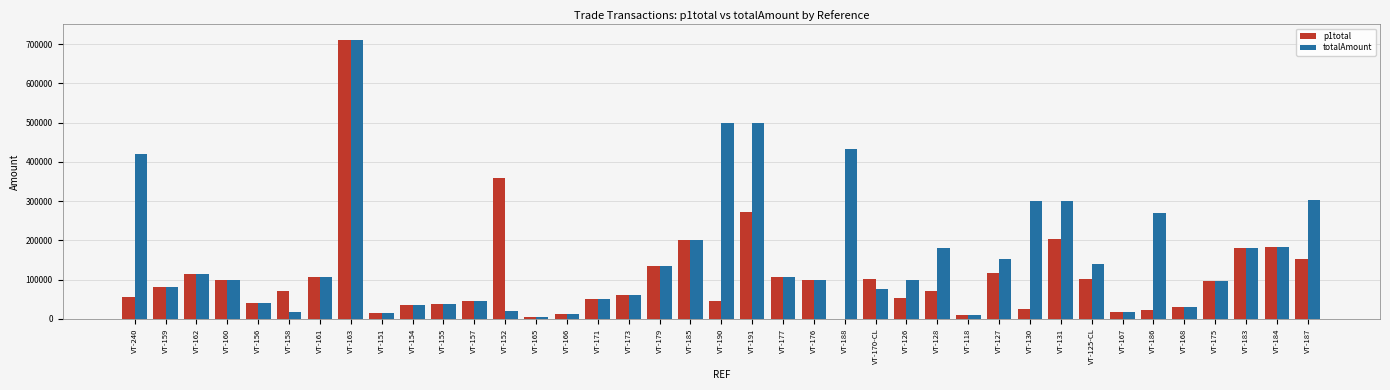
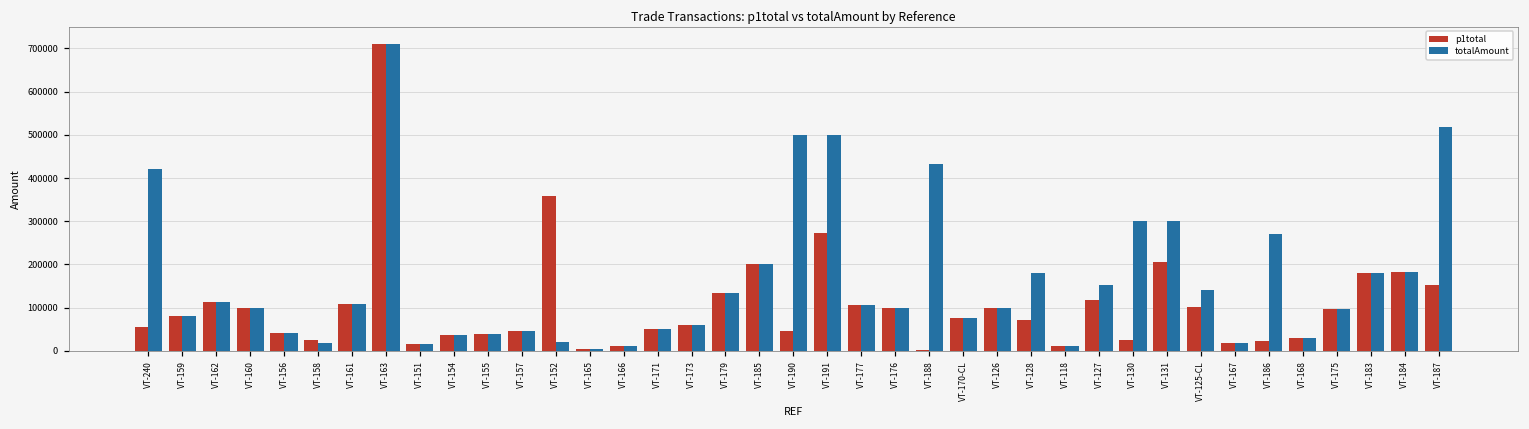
  {
    "p1total": {
      "VT-240": 50000,
      "VT-159": 80000,
      "VT-162": 110000,
      "VT-160": 100000,
      "VT-156": 40000,
-     "VT-158": 70000,
+     "VT-158": 20000,
      "VT-161": 110000,
      "VT-163": 710000,
      "VT-151": 20000,
      "VT-154": 40000,
      "VT-155": 40000,
      "VT-157": 50000,
      "VT-152": 360000,
      "VT-166": 10000,
      "VT-171": 50000,
      "VT-173": 60000,
      "VT-179": 130000,
      "VT-185": 200000,
      "VT-190": 40000,
      "VT-191": 270000,
      "VT-177": 110000,
      "VT-176": 100000,
-     "VT-170-CL": 100000,
-     "VT-126": 50000,
+     "VT-170-CL": 80000,
+     "VT-126": 100000,
      "VT-128": 70000,
      "VT-118": 10000,
      "VT-127": 120000,
      "VT-130": 20000,
      "VT-131": 200000,
      "VT-125-CL": 100000,
      "VT-167": 20000,
      "VT-186": 20000,
      "VT-168": 30000,
      "VT-175": 100000,
      "VT-183": 180000,
      "VT-184": 180000,
      "VT-187": 150000
    },
    "totalAmount": {
      "VT-240": 420000,
      "VT-159": 80000,
      "VT-162": 110000,
      "VT-160": 100000,
      "VT-156": 40000,
      "VT-158": 20000,
      "VT-161": 110000,
      "VT-163": 710000,
      "VT-151": 20000,
      "VT-154": 40000,
      "VT-155": 40000,
      "VT-157": 50000,
      "VT-152": 20000,
      "VT-166": 10000,
      "VT-171": 50000,
      "VT-173": 60000,
      "VT-179": 130000,
      "VT-185": 200000,
      "VT-190": 500000,
      "VT-191": 500000,
      "VT-177": 110000,
      "VT-176": 100000,
      "VT-188": 430000,
      "VT-170-CL": 80000,
      "VT-126": 100000,
      "VT-128": 180000,
      "VT-118": 10000,
      "VT-127": 150000,
      "VT-130": 300000,
      "VT-131": 300000,
      "VT-125-CL": 140000,
      "VT-167": 20000,
      "VT-186": 270000,
      "VT-168": 30000,
      "VT-175": 100000,
      "VT-183": 180000,
      "VT-184": 180000,
-     "VT-187": 300000
+     "VT-187": 520000
    }
  }
